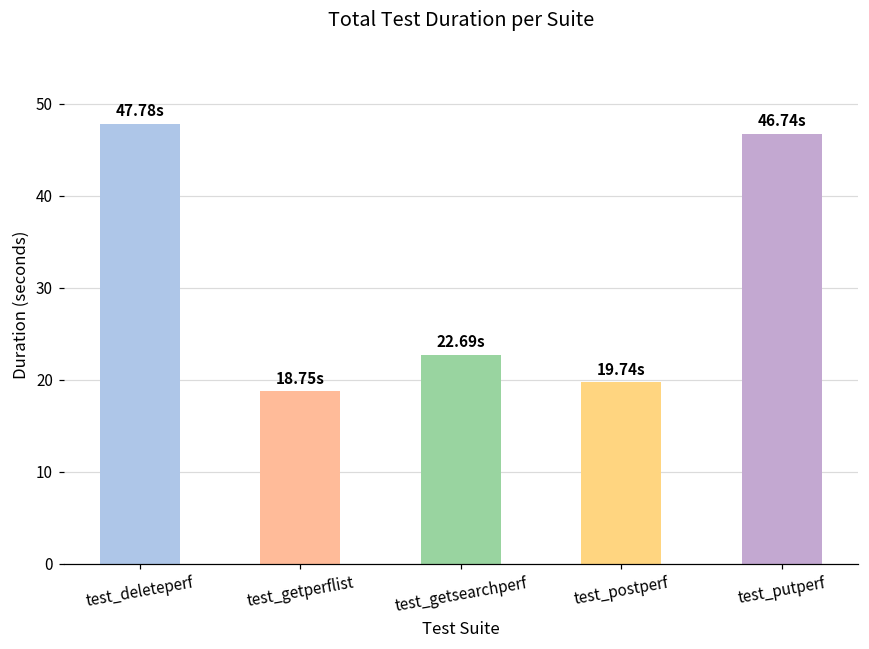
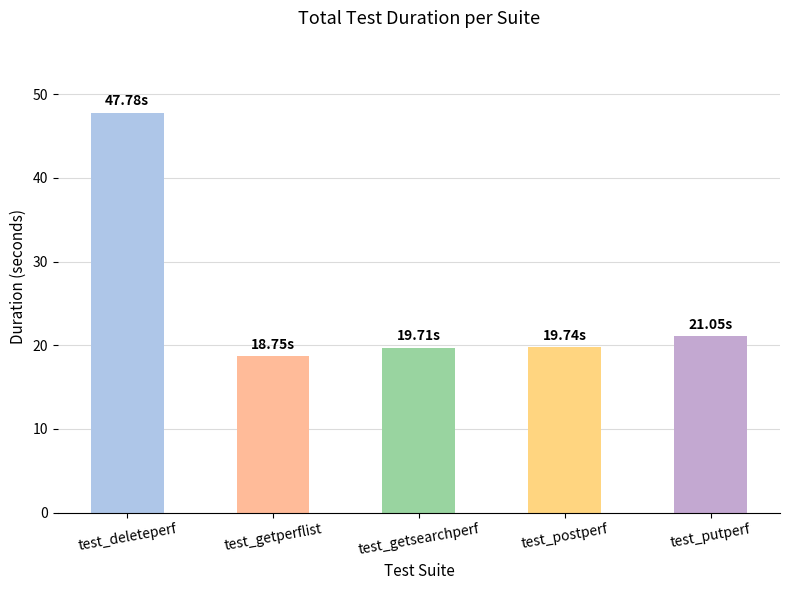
  {
    "test_deleteperf": "47.78s",
    "test_getperflist": "18.75s",
-   "test_getsearchperf": "22.69s",
+   "test_getsearchperf": "19.71s",
    "test_postperf": "19.74s",
-   "test_putperf": "46.74s"
+   "test_putperf": "21.05s"
  }
